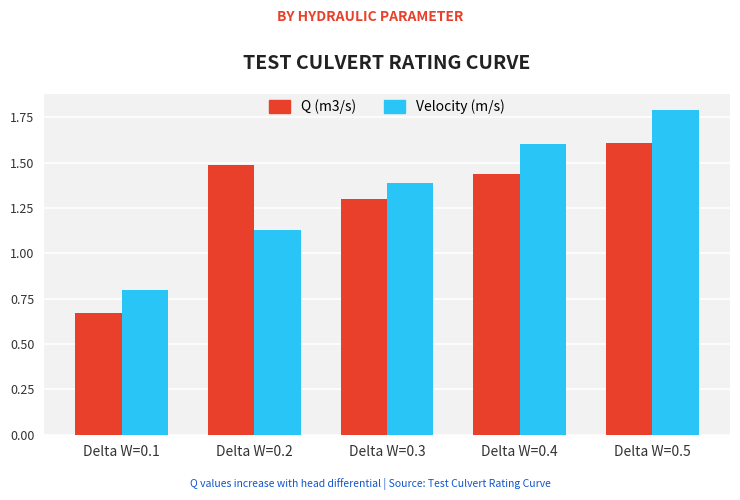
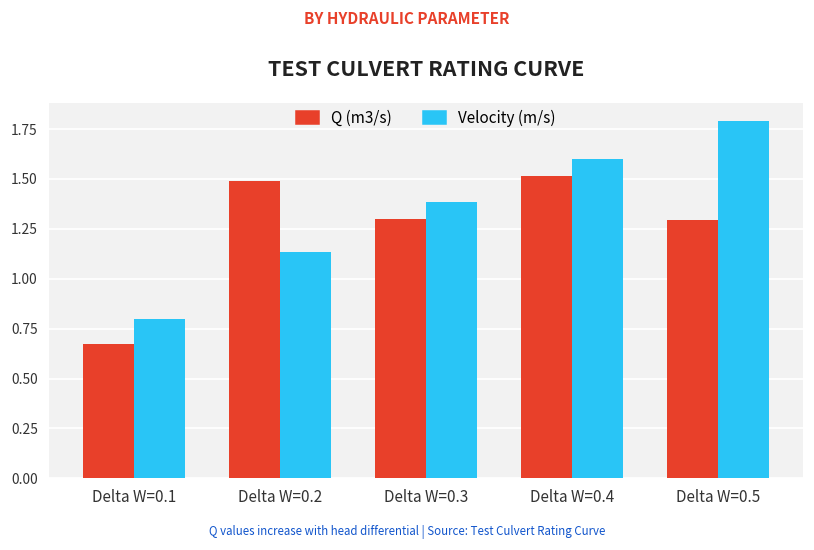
  {
    "Q (m3/s)": {
      "Delta W=0.1": 0.67,
      "Delta W=0.2": 1.49,
      "Delta W=0.3": 1.30,
-     "Delta W=0.4": 1.44,
-     "Delta W=0.5": 1.61
+     "Delta W=0.4": 1.52,
+     "Delta W=0.5": 1.29
    },
    "Velocity (m/s)": {
      "Delta W=0.1": 0.80,
      "Delta W=0.2": 1.13,
      "Delta W=0.3": 1.39,
      "Delta W=0.4": 1.60,
      "Delta W=0.5": 1.79
    }
  }
